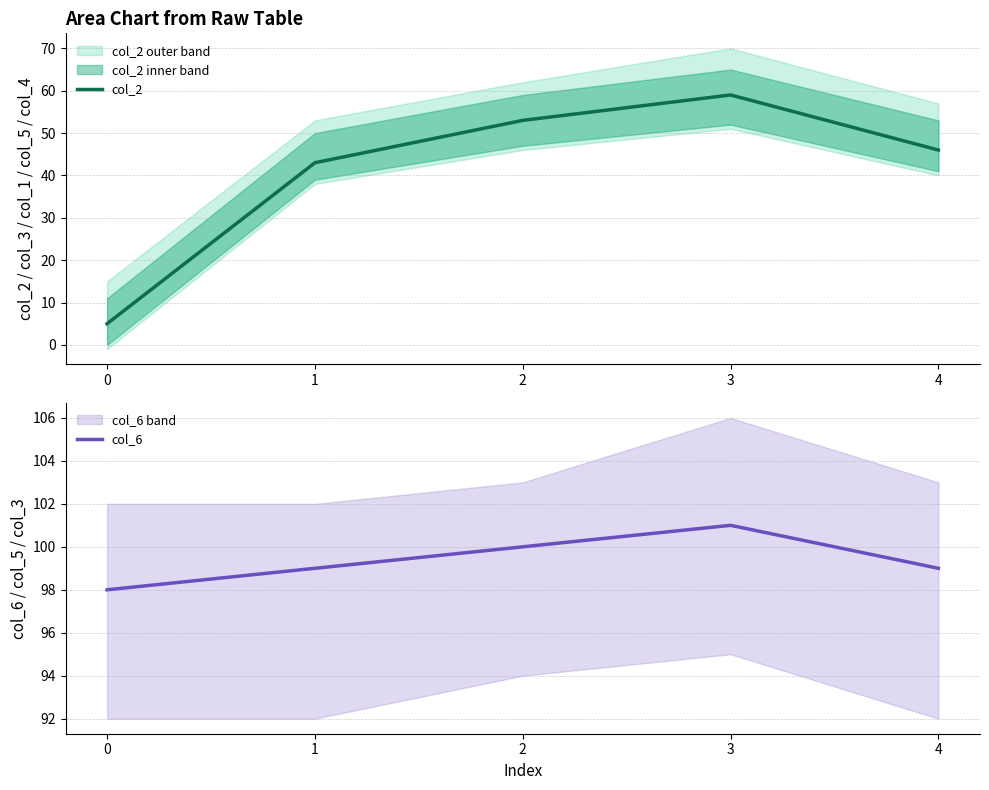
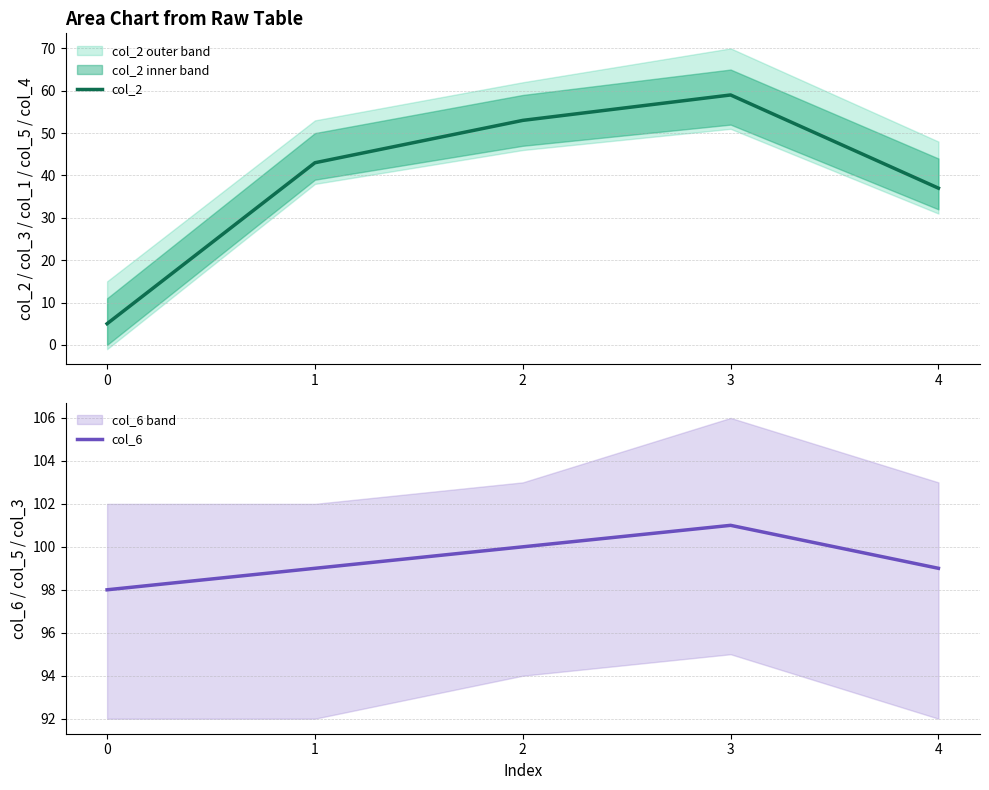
  {
    "Area Chart from Raw Table": {
      "col_2": {
        "0": 5,
        "1": 43,
        "2": 53,
        "3": 59,
-       "4": 46
+       "4": 37
      }
    }
  }
